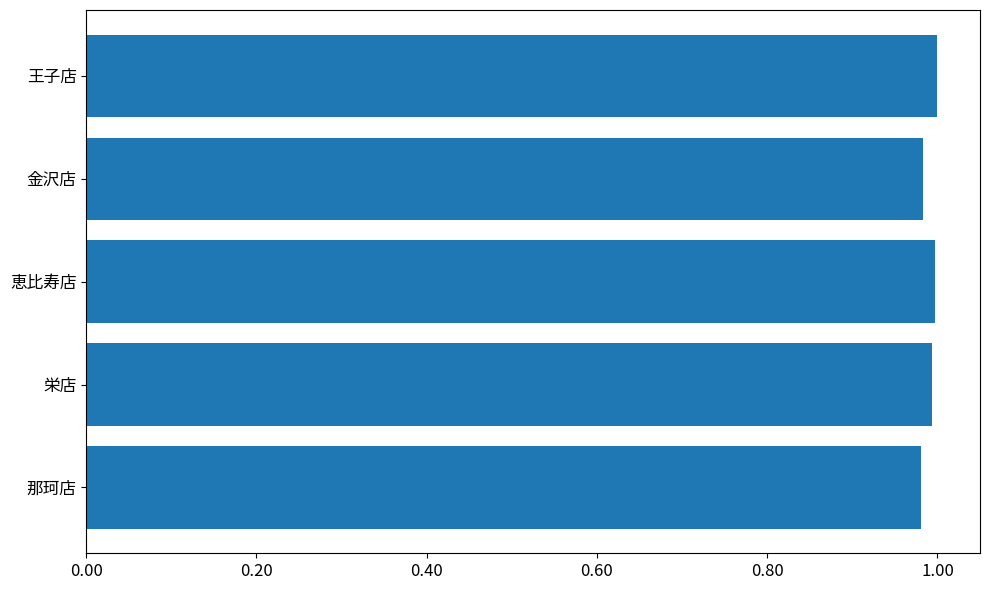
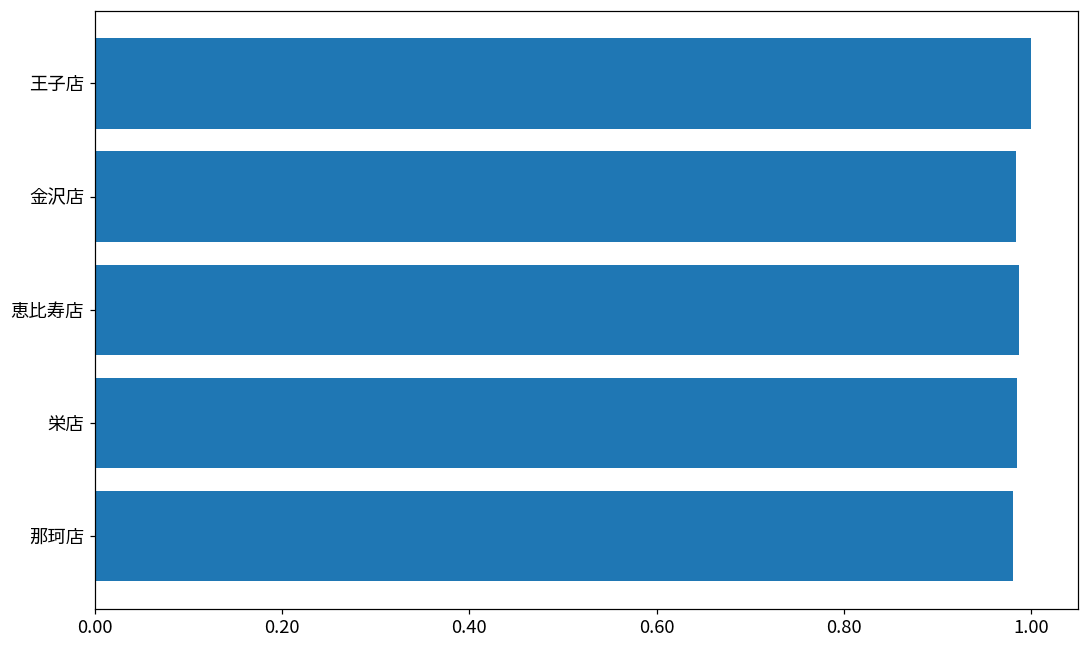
  {
    "王子店": 1.00,
    "金沢店": 0.98,
-   "恵比寿店": 1.00,
-   "栄店": 0.99,
+   "恵比寿店": 0.99,
+   "栄店": 0.98,
    "那珂店": 0.98
  }
